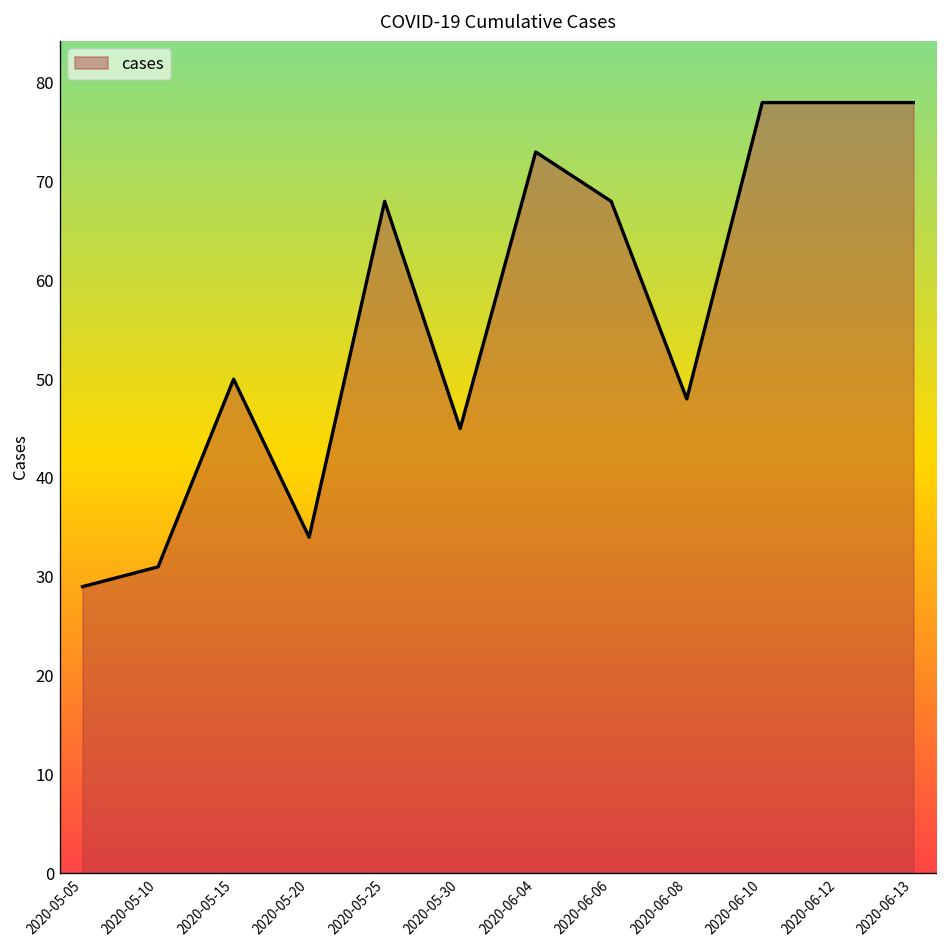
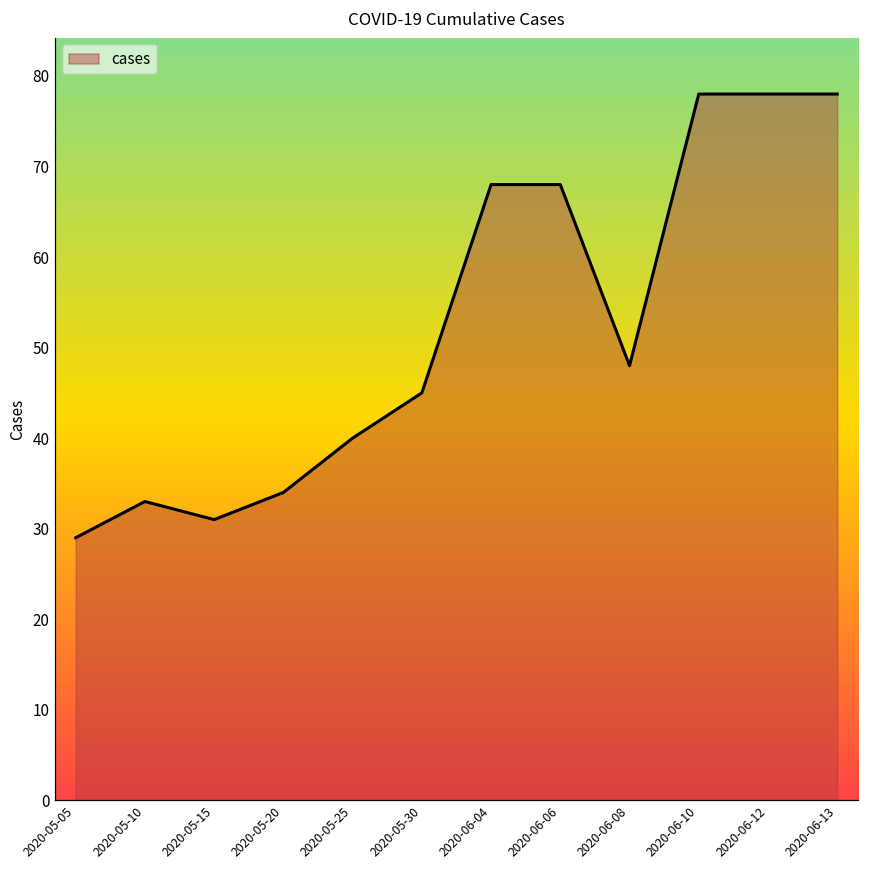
  {
    "2020-05-05": 29,
-   "2020-05-10": 31,
-   "2020-05-15": 50,
+   "2020-05-10": 33,
+   "2020-05-15": 31,
    "2020-05-20": 34,
-   "2020-05-25": 68,
+   "2020-05-25": 40,
    "2020-05-30": 45,
-   "2020-06-04": 73,
+   "2020-06-04": 68,
    "2020-06-06": 68,
    "2020-06-08": 48,
    "2020-06-10": 78,
    "2020-06-12": 78,
    "2020-06-13": 78
  }
